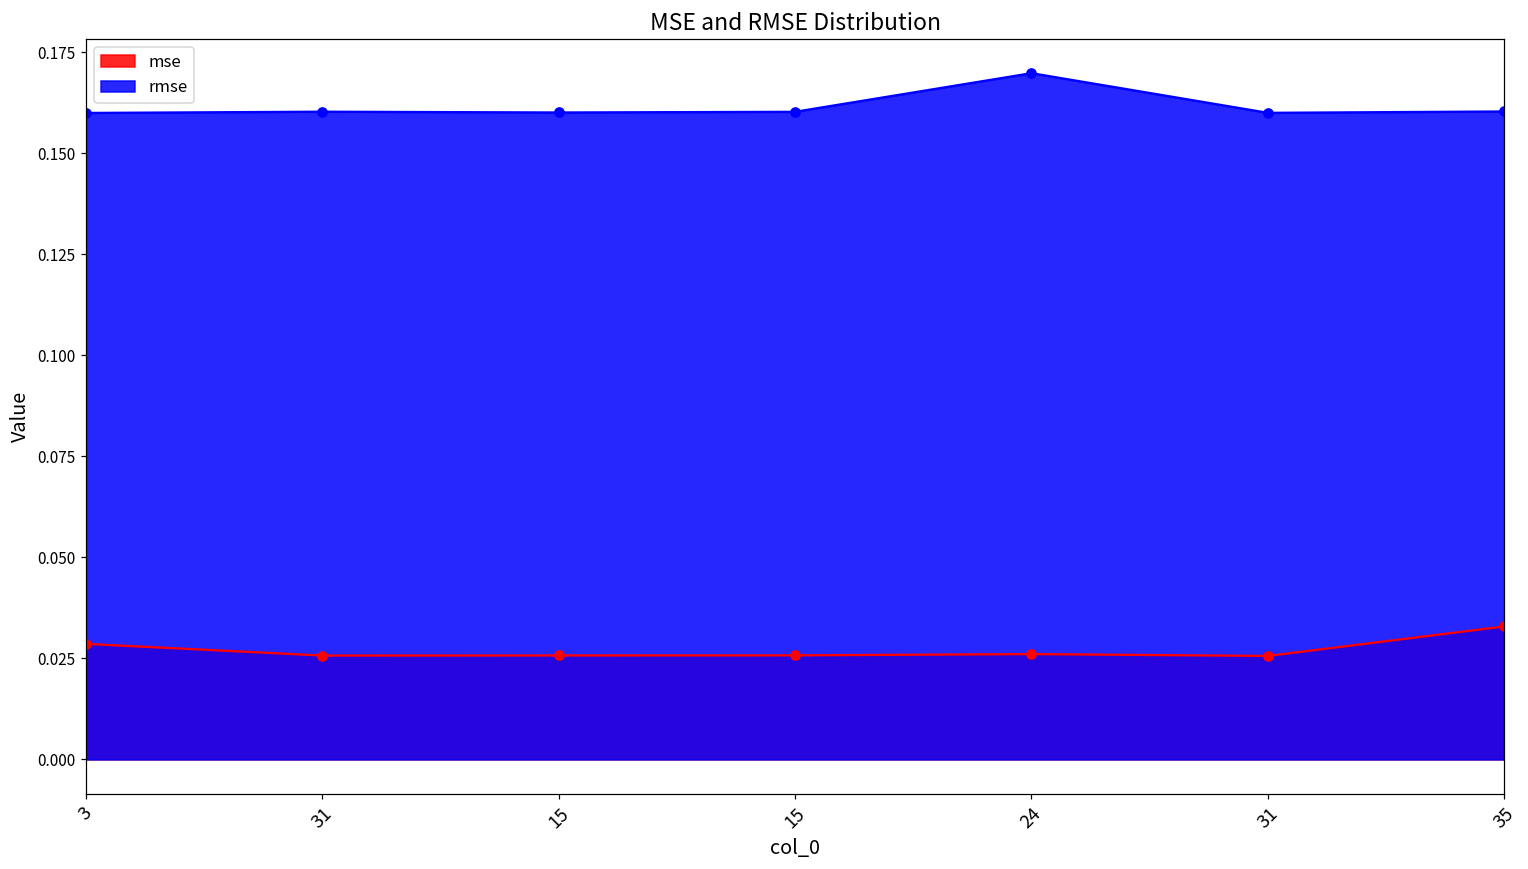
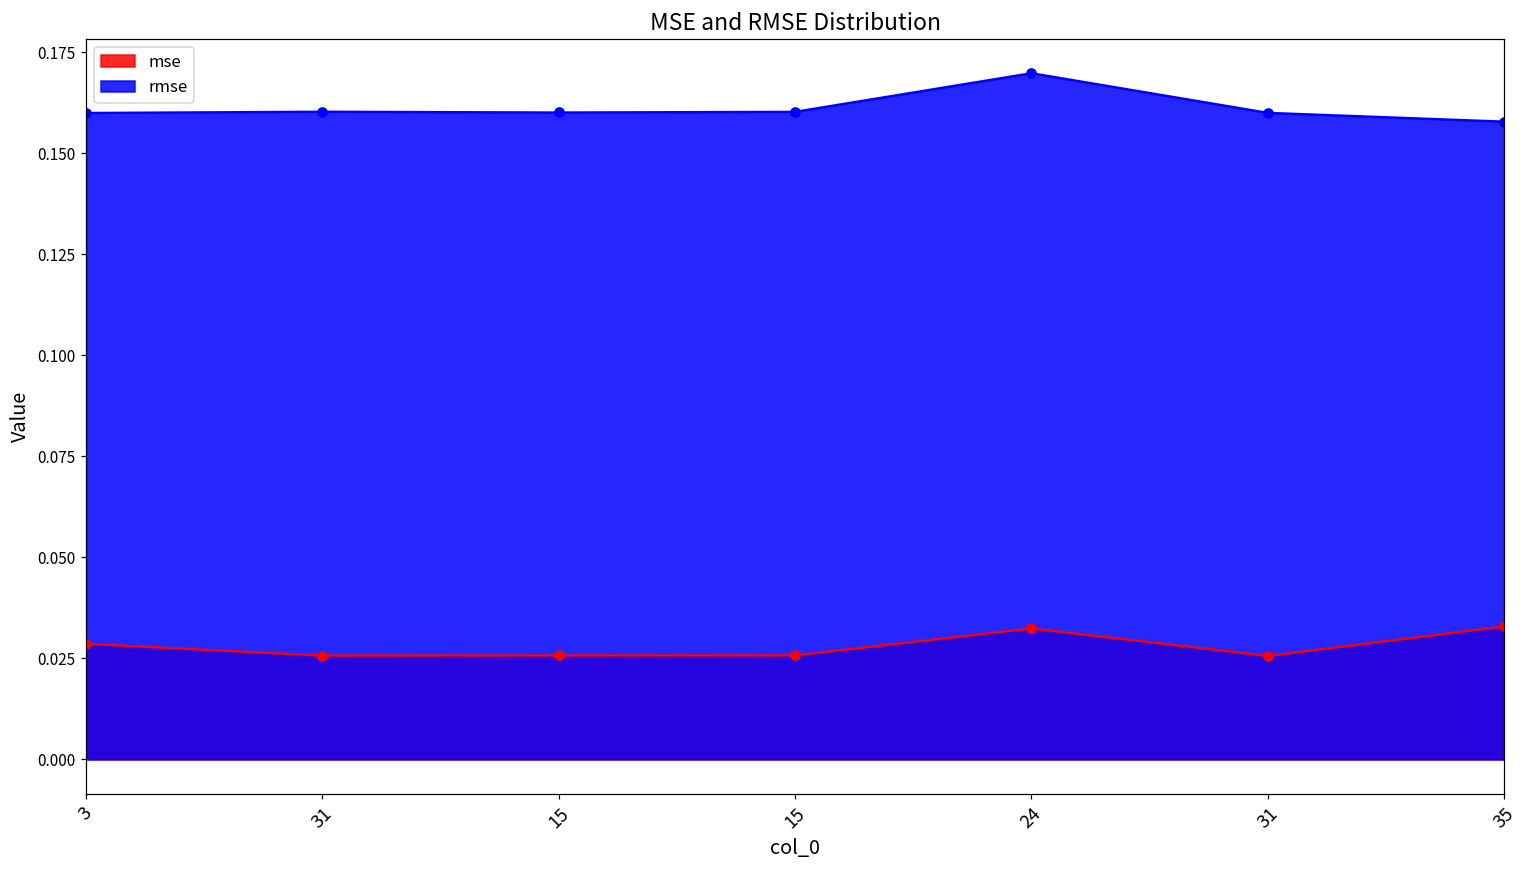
  {
    "mse": {
      "3": 0.029,
-     "24": 0.026,
+     "24": 0.032,
      "35": 0.033
    },
    "rmse": {
      "3": 0.160,
      "24": 0.170,
-     "35": 0.160
+     "35": 0.158
    }
  }
